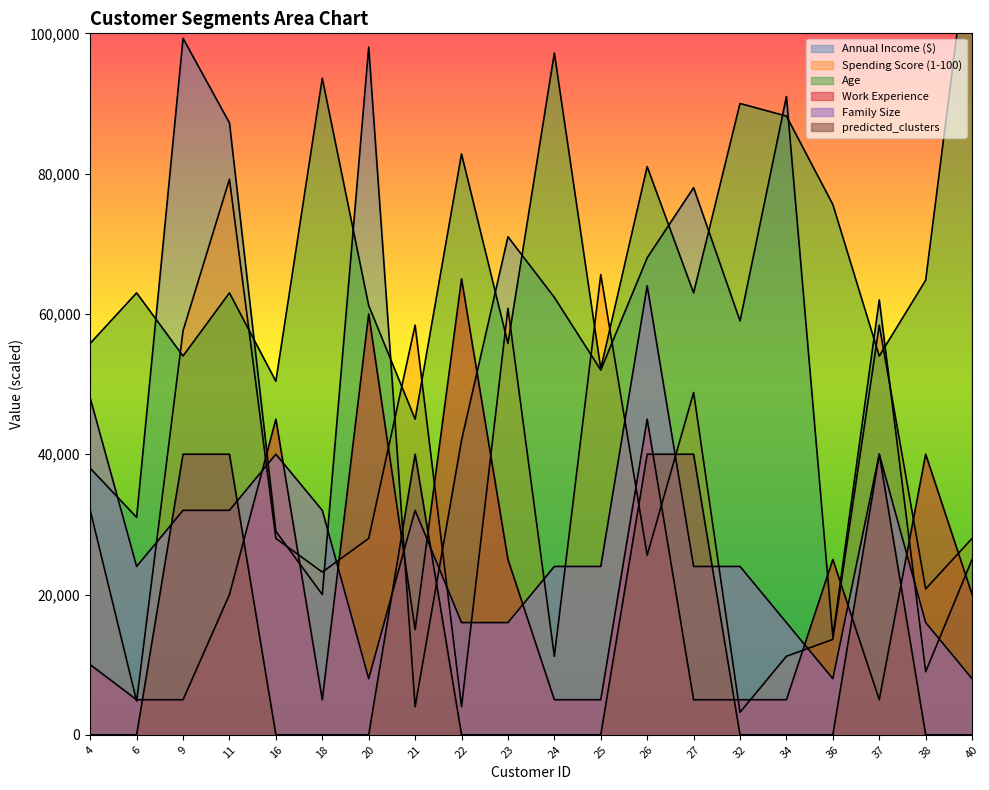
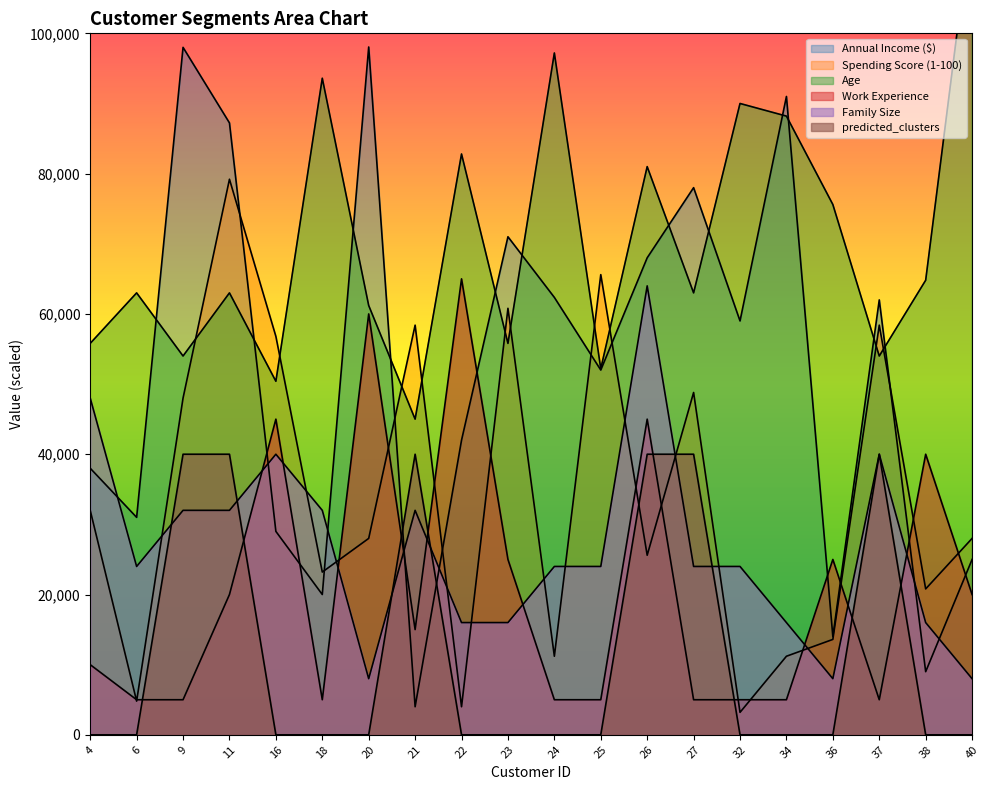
  {
    "Annual Income ($)": {
      "4": "38,000",
      "6": "31,000",
-     "9": "99,000",
+     "9": "98,000",
      "11": "87,000",
      "16": "29,000",
      "18": "20,000",
      "20": "98,000",
      "21": "4,000",
      "22": "42,000",
      "23": "71,000",
      "24": "62,000",
      "26": "68,000",
      "27": "78,000",
      "32": "59,000",
      "34": "91,000",
      "36": "14,000",
      "37": "62,000",
      "38": "9,000",
      "40": "25,000"
    },
    "Spending Score (1-100)": {
      "4": "32,000",
-     "9": "58,000",
+     "9": "48,000",
      "11": "79,000",
-     "16": "28,000",
+     "16": "57,000",
      "18": "23,000",
      "20": "28,000",
      "21": "58,000",
      "22": "4,000",
      "23": "61,000",
      "24": "11,000",
      "25": "66,000",
      "26": "26,000",
      "27": "49,000",
      "32": "3,000",
      "34": "11,000",
      "36": "14,000",
      "37": "58,000",
      "38": "21,000",
      "40": "28,000"
    },
    "Age": {
      "4": "56,000",
      "6": "63,000",
      "9": "54,000",
      "11": "63,000",
      "16": "50,000",
      "18": "94,000",
      "20": "61,000",
      "21": "45,000",
      "22": "83,000",
      "23": "56,000",
      "24": "97,000",
      "26": "81,000",
      "27": "63,000",
      "32": "90,000",
      "34": "88,000",
      "36": "76,000",
      "37": "54,000",
      "38": "65,000"
    },
    "Work Experience": {
      "4": "10,000",
      "9": "5,000",
      "11": "20,000",
      "16": "45,000",
      "18": "5,000",
      "20": "60,000",
      "21": "15,000",
      "22": "65,000",
      "23": "25,000",
      "24": "5,000",
      "25": "5,000",
      "26": "45,000",
      "27": "5,000",
      "32": "5,000",
      "34": "5,000",
      "36": "25,000",
      "37": "5,000",
      "38": "40,000",
      "40": "20,000"
    },
    "Family Size": {
      "4": "48,000",
      "6": "24,000",
      "9": "32,000",
      "11": "32,000",
      "16": "40,000",
      "18": "32,000",
      "20": "8,000",
      "21": "32,000",
      "22": "16,000",
      "23": "16,000",
      "24": "24,000",
      "25": "24,000",
      "26": "64,000",
      "27": "24,000",
      "32": "24,000",
      "34": "16,000",
      "36": "8,000",
      "38": "16,000",
      "40": "8,000"
    },
    "predicted_clusters": {
      "4": "0",
      "6": "0",
      "9": "40,000",
      "11": "40,000",
      "16": "0",
      "18": "0",
      "20": "0",
      "21": "40,000",
      "22": "0",
      "23": "0",
      "24": "0",
      "25": "0",
      "26": "40,000",
      "27": "40,000",
      "32": "0",
      "34": "0",
      "36": "0",
      "38": "0",
      "40": "0"
    }
  }
